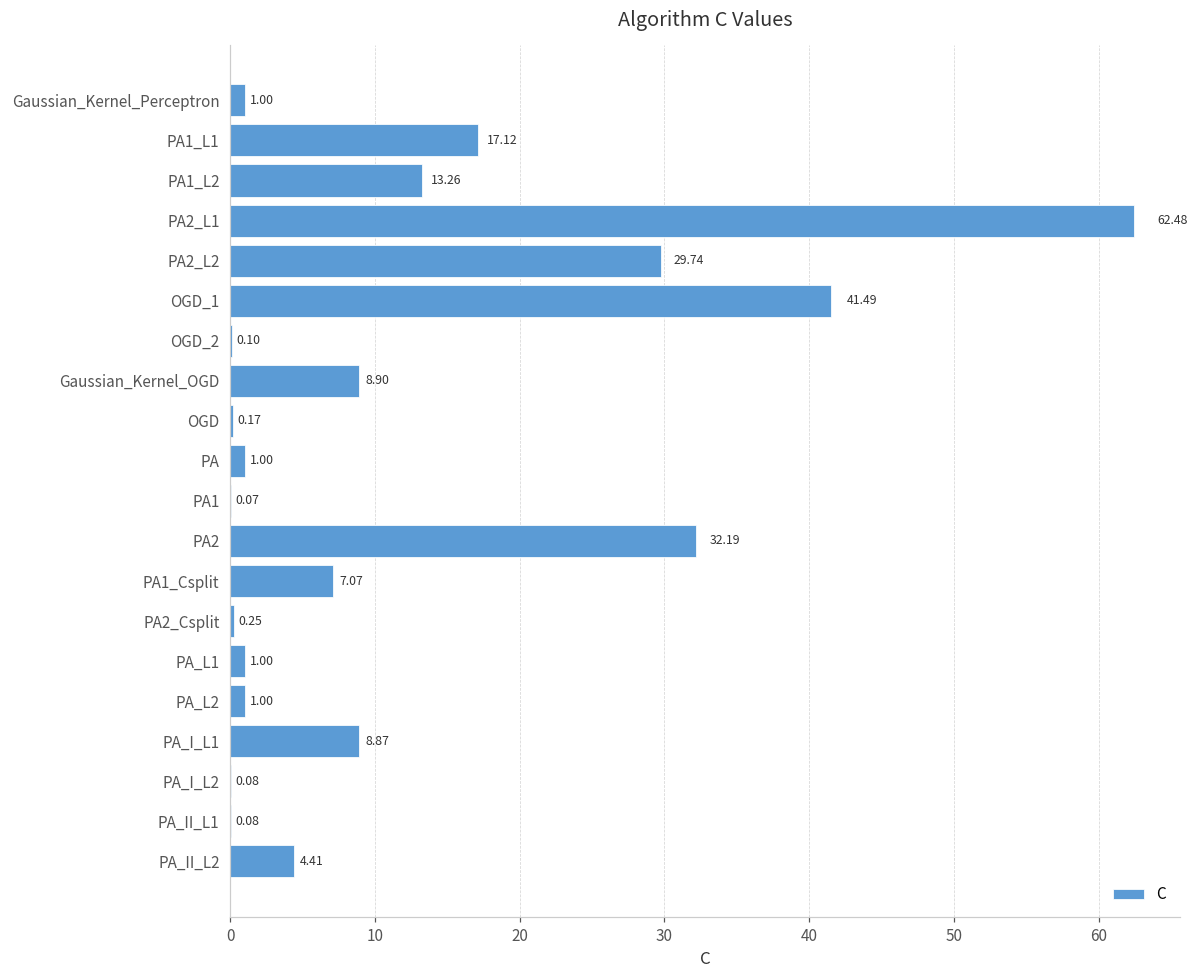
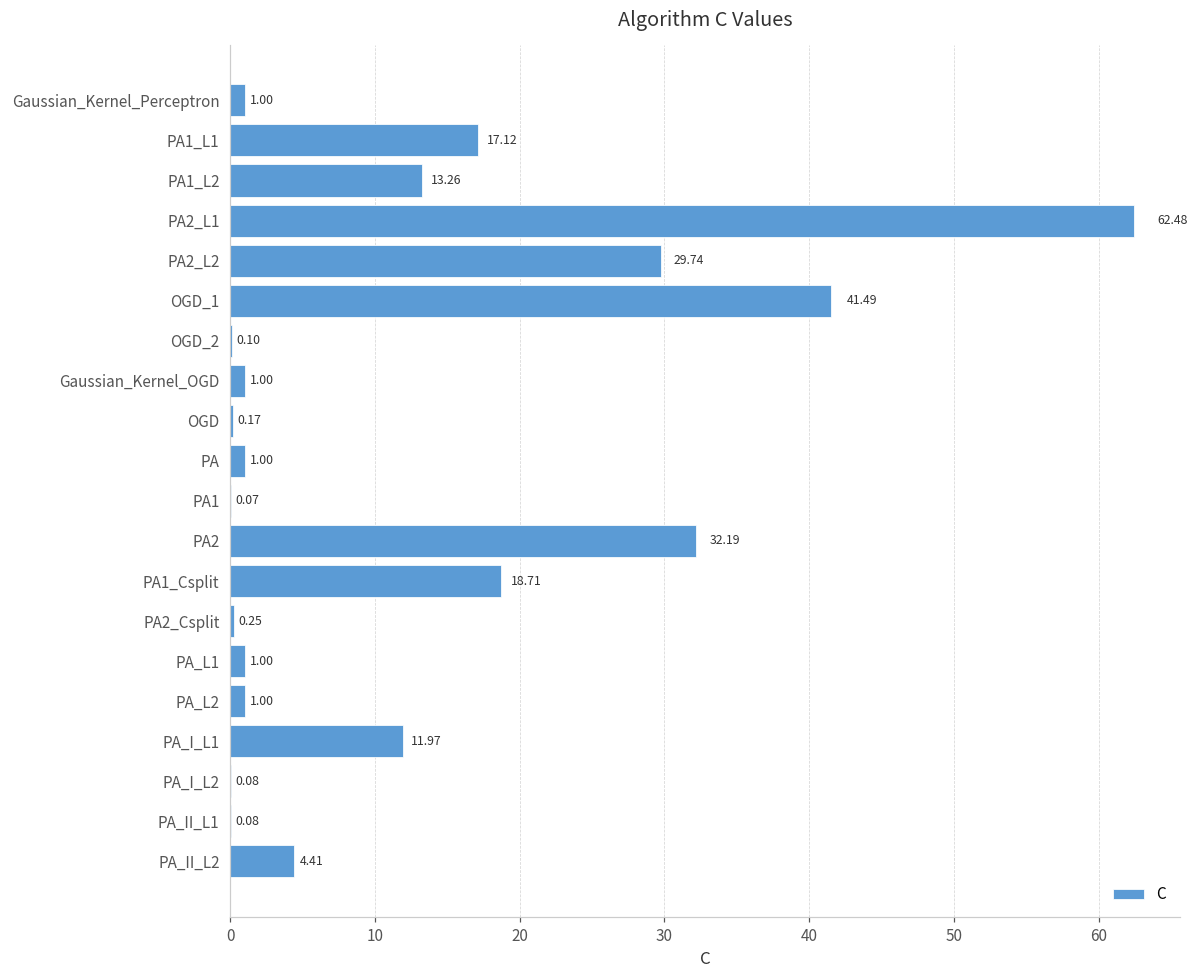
  {
    "Gaussian_Kernel_Perceptron": 1.00,
    "PA1_L1": 17.12,
    "PA1_L2": 13.26,
    "PA2_L1": 62.48,
    "PA2_L2": 29.74,
    "OGD_1": 41.49,
    "OGD_2": 0.10,
-   "Gaussian_Kernel_OGD": 8.90,
+   "Gaussian_Kernel_OGD": 1.00,
    "OGD": 0.17,
    "PA": 1.00,
    "PA1": 0.07,
    "PA2": 32.19,
-   "PA1_Csplit": 7.07,
+   "PA1_Csplit": 18.71,
    "PA2_Csplit": 0.25,
    "PA_L1": 1.00,
    "PA_L2": 1.00,
-   "PA_I_L1": 8.87,
+   "PA_I_L1": 11.97,
    "PA_I_L2": 0.08,
    "PA_II_L1": 0.08,
    "PA_II_L2": 4.41
  }
